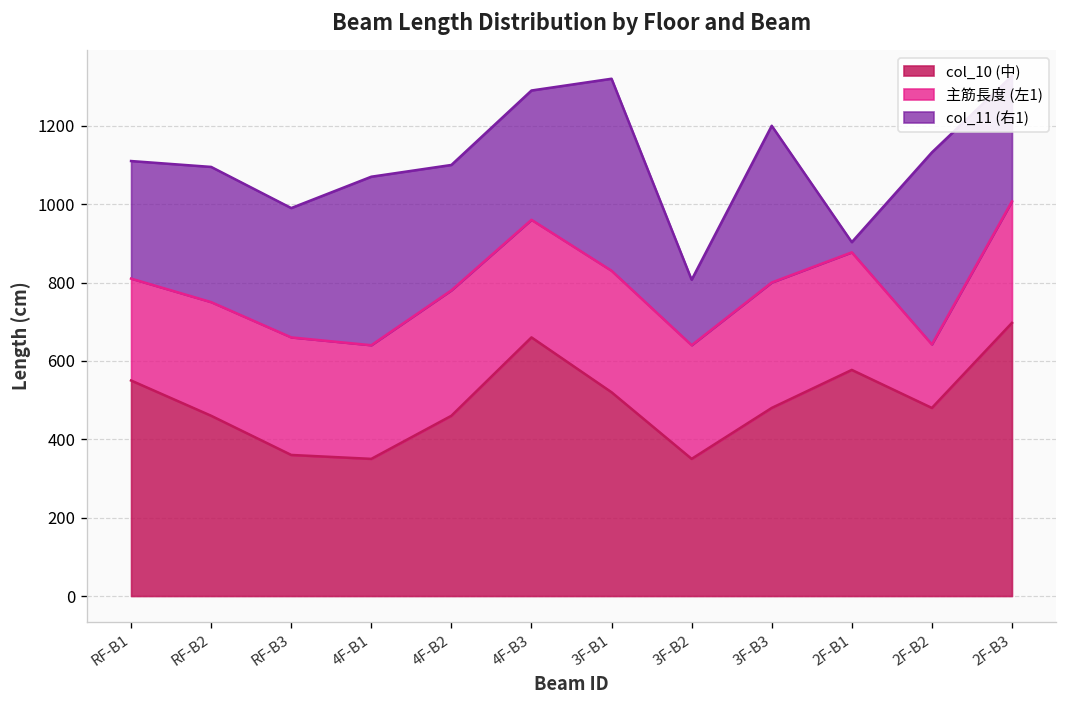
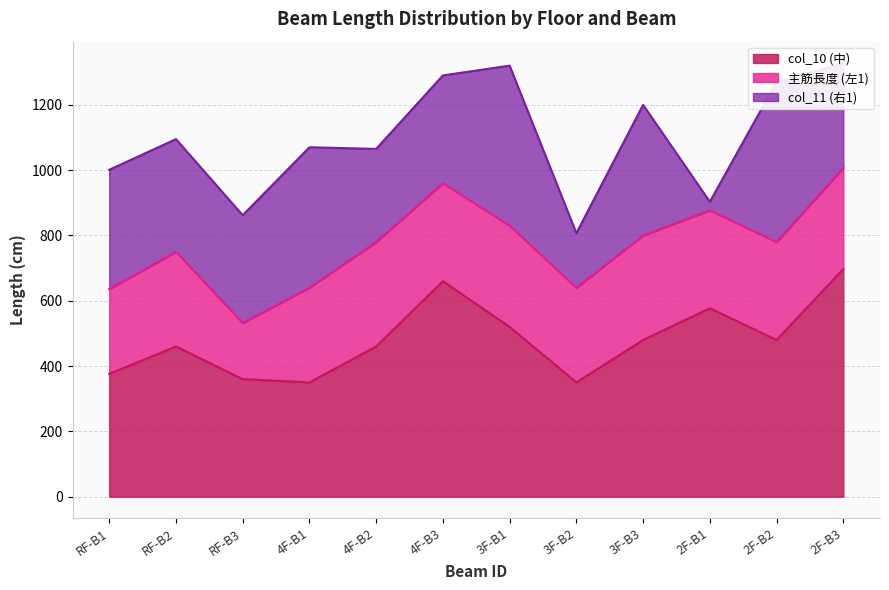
  {
    "col_10 (中)": {
-     "RF-B1": 550,
+     "RF-B1": 380,
      "RF-B2": 460,
      "RF-B3": 360,
      "4F-B1": 350,
      "4F-B2": 460,
      "4F-B3": 660,
      "3F-B1": 520,
      "3F-B2": 350,
      "3F-B3": 480,
      "2F-B1": 580,
      "2F-B2": 480,
      "2F-B3": 700
    },
    "主筋長度 (左1)": {
      "RF-B1": 260,
      "RF-B2": 290,
-     "RF-B3": 300,
+     "RF-B3": 170,
      "4F-B1": 290,
      "4F-B2": 320,
      "4F-B3": 300,
      "3F-B1": 310,
      "3F-B2": 290,
      "3F-B3": 320,
      "2F-B1": 300,
-     "2F-B2": 160,
+     "2F-B2": 300,
      "2F-B3": 310
    },
    "col_11 (右1)": {
-     "RF-B1": 300,
+     "RF-B1": 370,
      "RF-B2": 350,
      "RF-B3": 330,
      "4F-B1": 430,
-     "4F-B2": 320,
+     "4F-B2": 290,
      "4F-B3": 330,
      "3F-B1": 490,
      "3F-B2": 170,
      "3F-B3": 400,
      "2F-B1": 30
    }
  }
